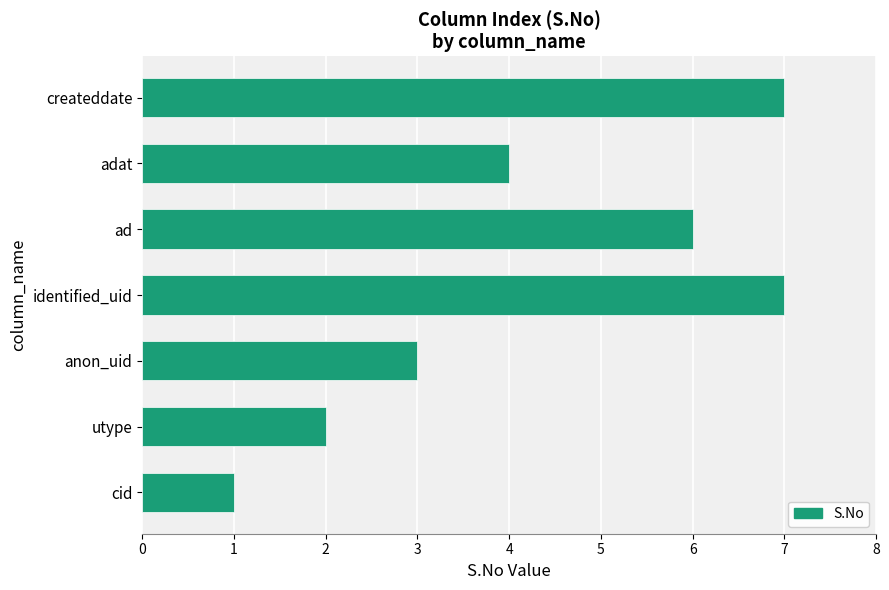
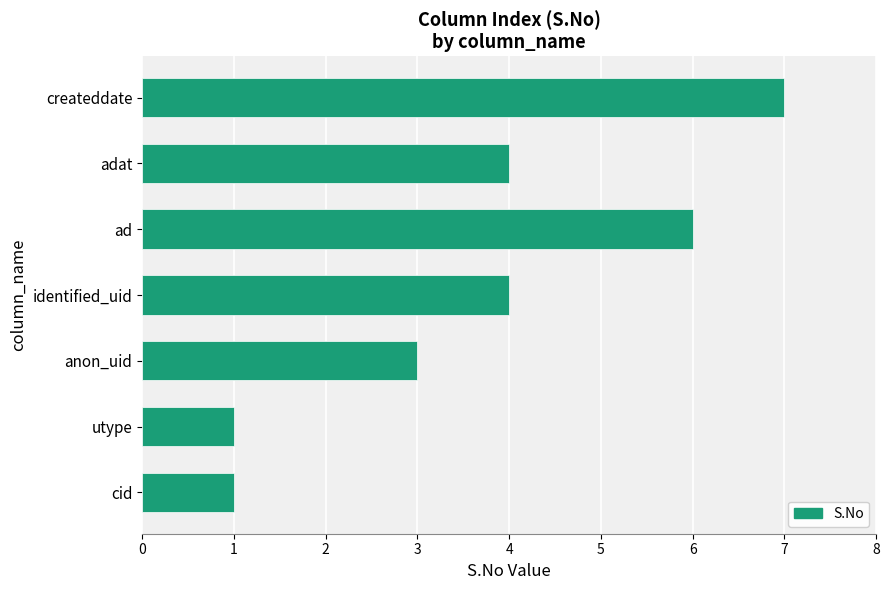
  {
    "createddate": 7,
    "adat": 4,
    "ad": 6,
-   "identified_uid": 7,
+   "identified_uid": 4,
    "anon_uid": 3,
-   "utype": 2,
+   "utype": 1,
    "cid": 1
  }
